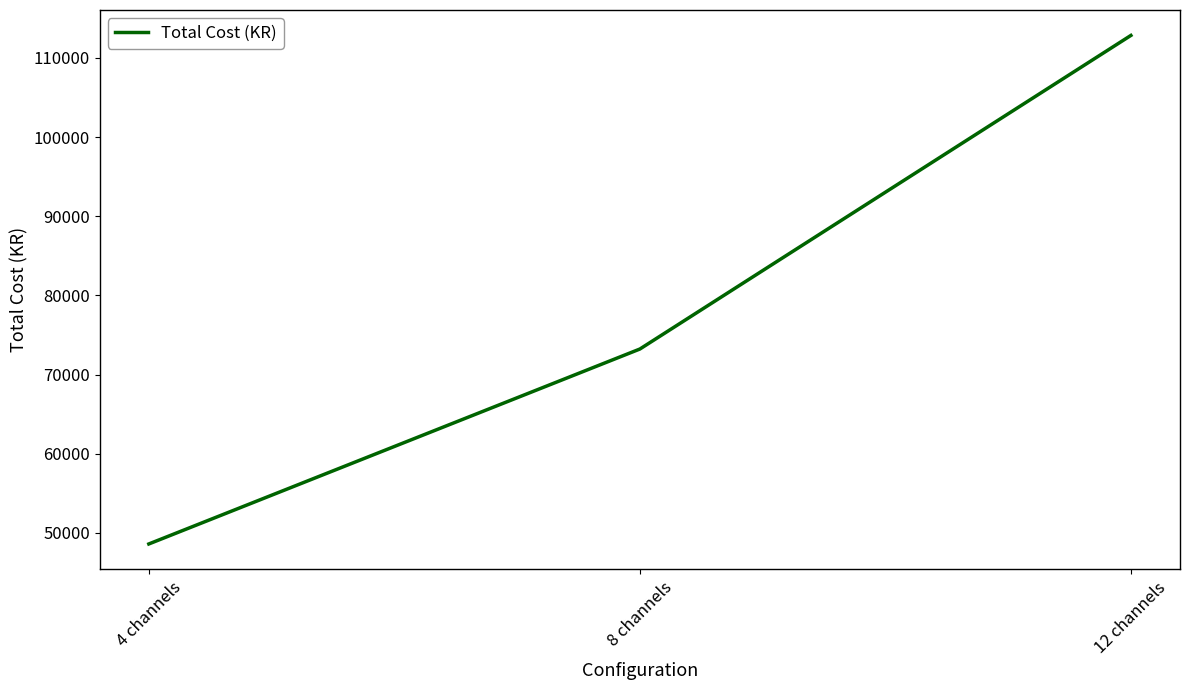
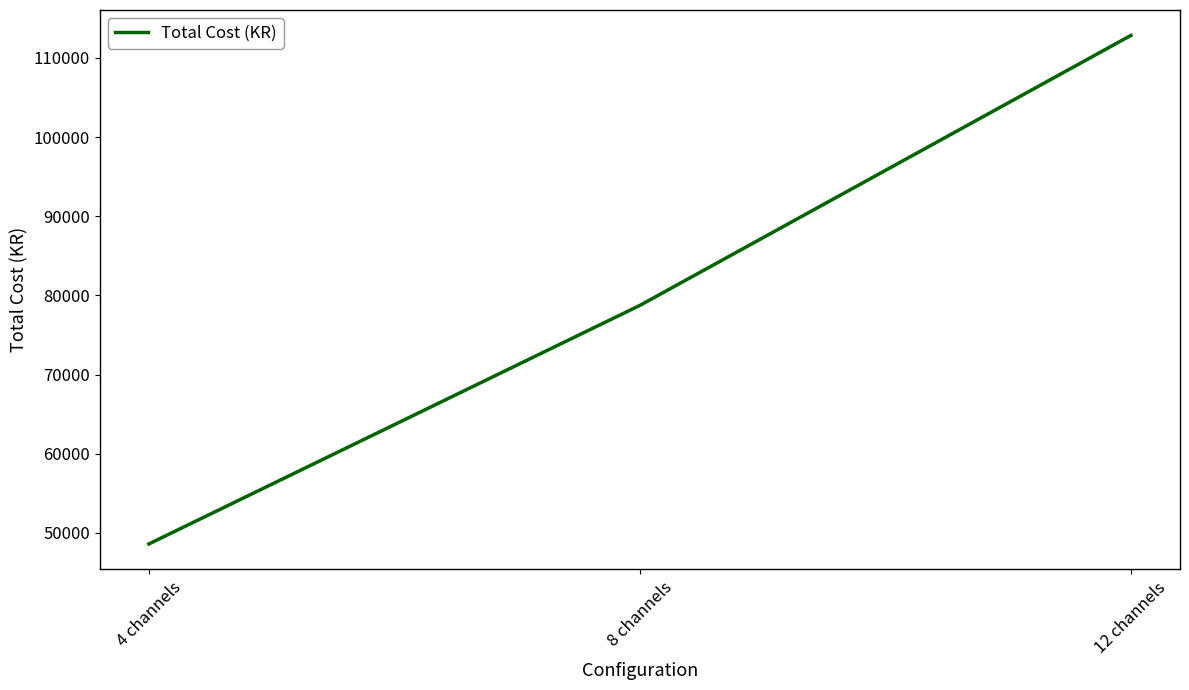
  {
    "4 channels": 49000,
-   "8 channels": 73000,
+   "8 channels": 79000,
    "12 channels": 113000
  }
